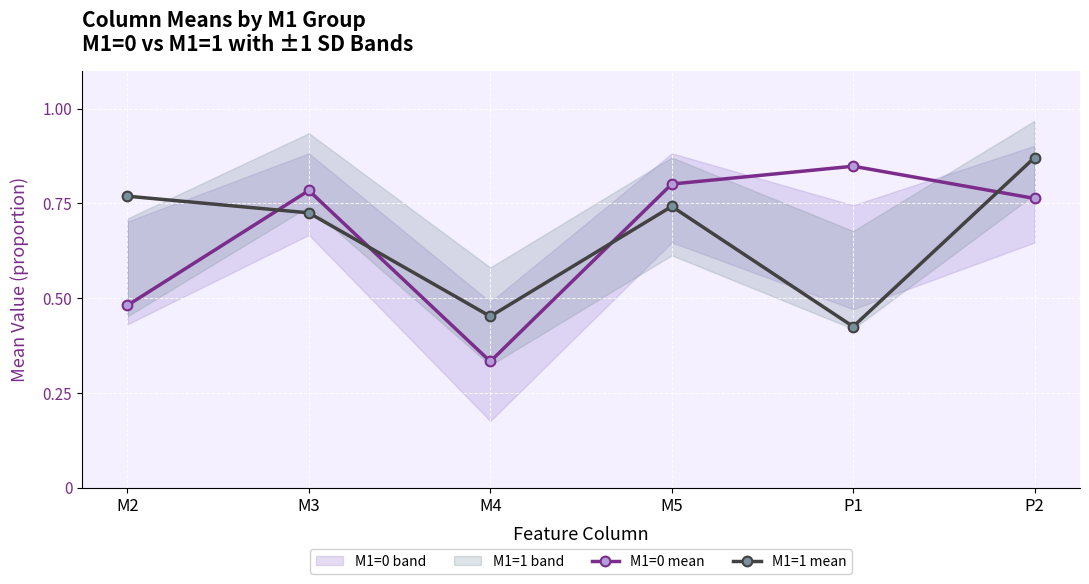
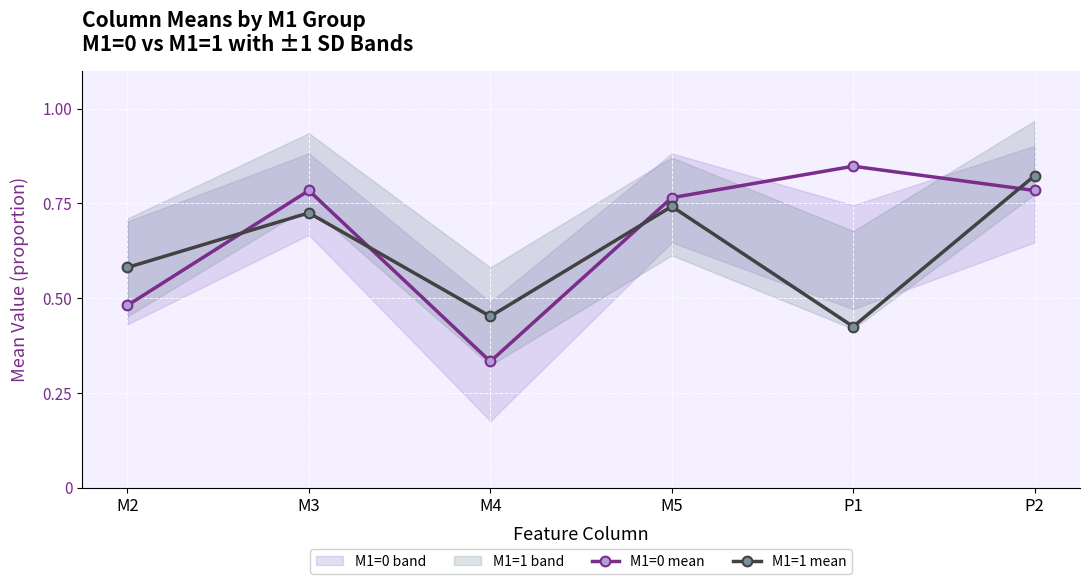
  {
    "M1=0 mean": {
      "M2": 0.48,
      "M3": 0.78,
      "M4": 0.33,
-     "M5": 0.80,
+     "M5": 0.77,
      "P1": 0.85,
-     "P2": 0.76
+     "P2": 0.78
    },
    "M1=1 mean": {
-     "M2": 0.77,
+     "M2": 0.58,
      "M3": 0.73,
      "M4": 0.45,
      "M5": 0.74,
      "P1": 0.43,
-     "P2": 0.87
+     "P2": 0.82
    }
  }
